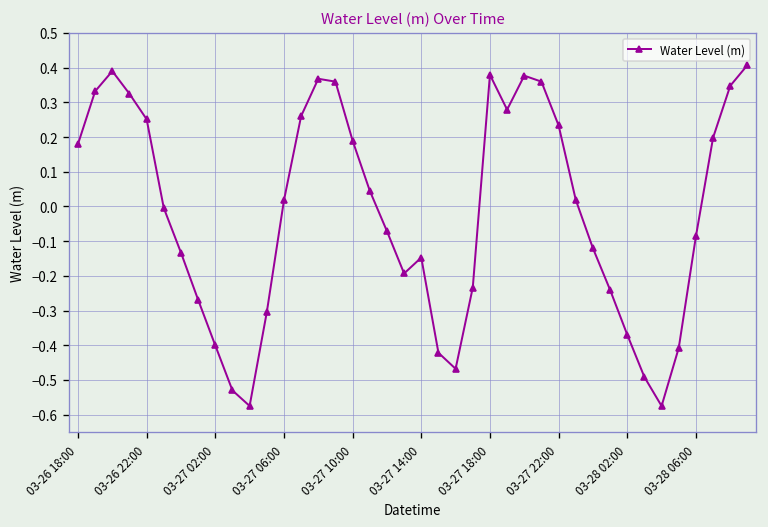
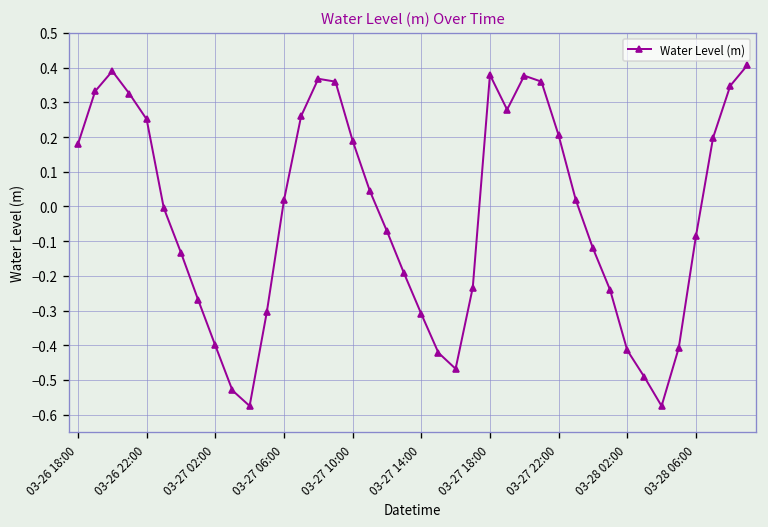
  {
    "03-26 18:00": 0.18,
    "03-26 22:00": 0.25,
    "03-27 02:00": -0.40,
    "03-27 06:00": 0.02,
    "03-27 10:00": 0.19,
-   "03-27 14:00": -0.15,
+   "03-27 14:00": -0.31,
    "03-27 18:00": 0.38,
-   "03-27 22:00": 0.23,
-   "03-28 02:00": -0.37,
+   "03-27 22:00": 0.21,
+   "03-28 02:00": -0.41,
    "03-28 06:00": -0.09
  }
